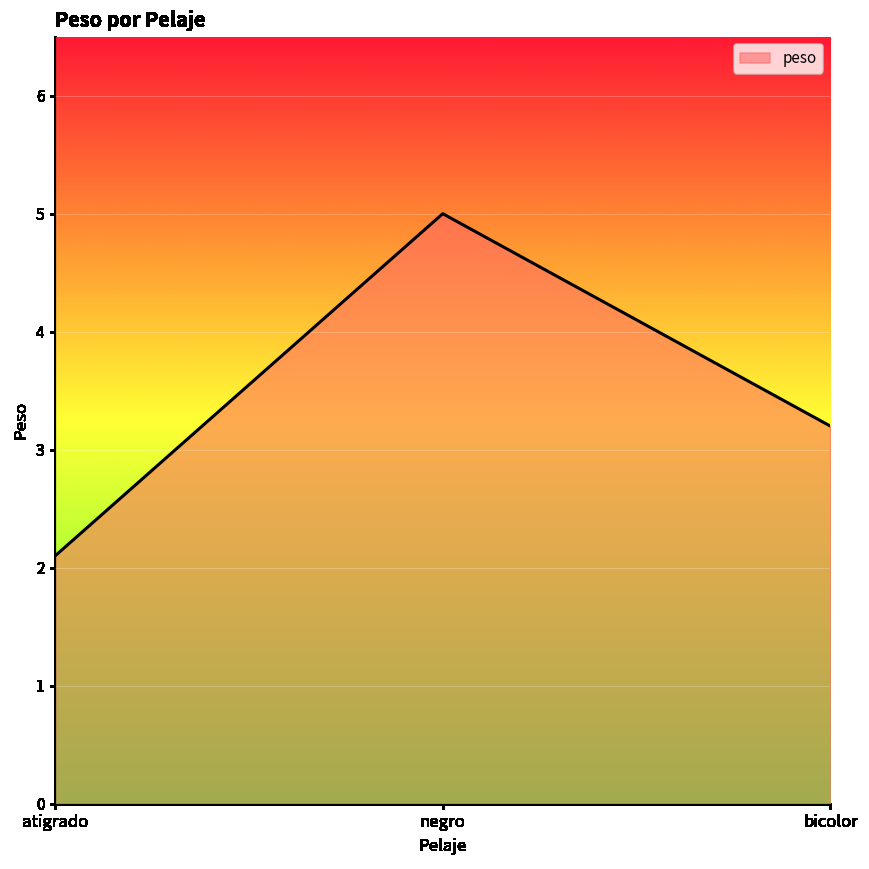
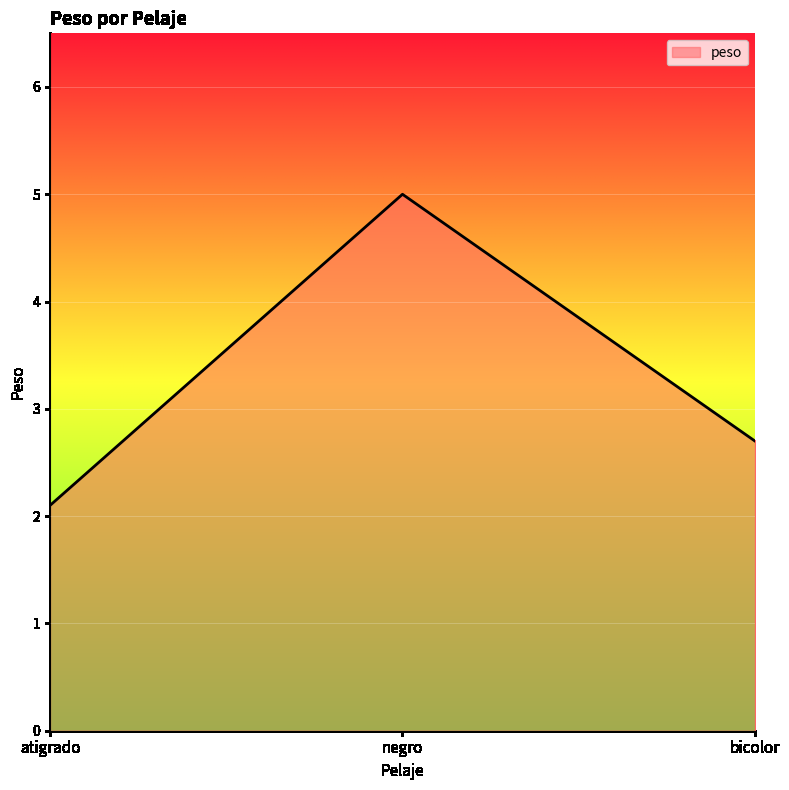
  {
    "atigrado": 2.1,
    "negro": 5.0,
-   "bicolor": 3.2
+   "bicolor": 2.7
  }
